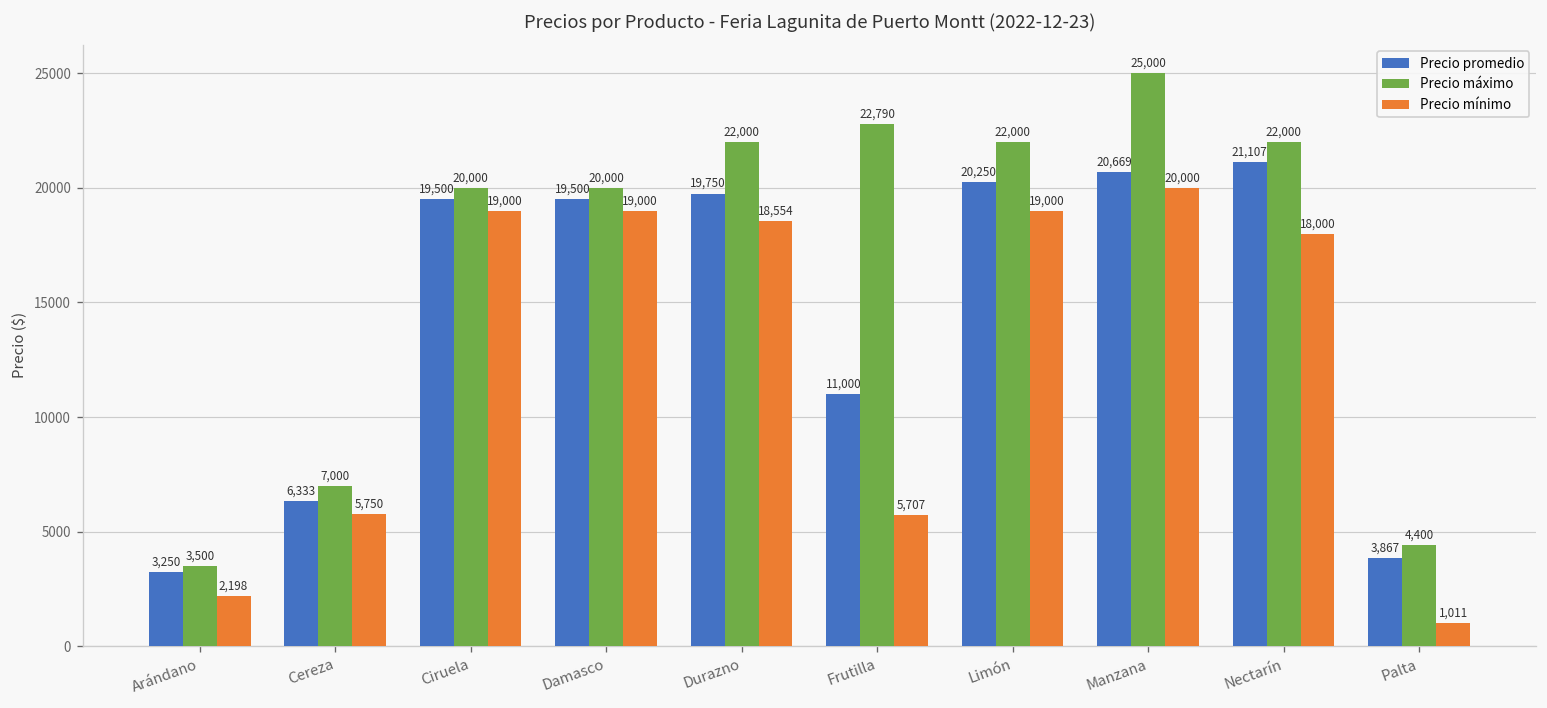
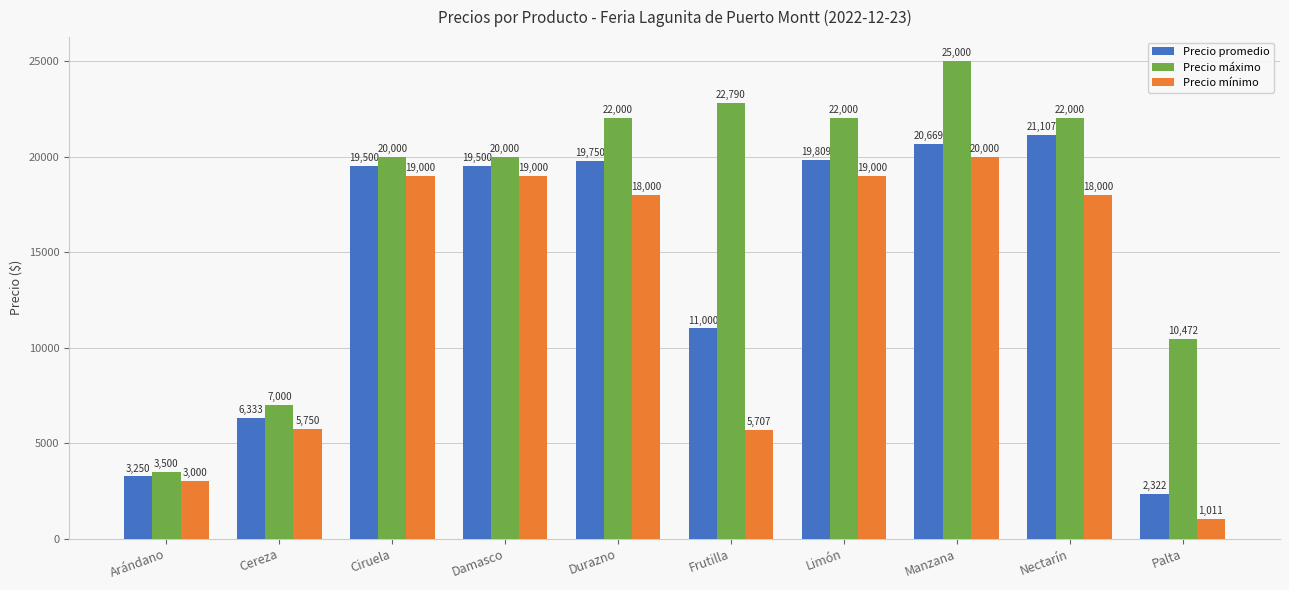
  {
    "Precio promedio": {
      "Arándano": "3,250",
      "Cereza": "6,333",
      "Ciruela": "19,500",
      "Damasco": "19,500",
      "Durazno": "19,750",
      "Frutilla": "11,000",
-     "Limón": "20,250",
+     "Limón": "19,809",
      "Manzana": "20,669",
      "Nectarín": "21,107",
-     "Palta": "3,867"
+     "Palta": "2,322"
    },
    "Precio máximo": {
      "Arándano": "3,500",
      "Cereza": "7,000",
      "Ciruela": "20,000",
      "Damasco": "20,000",
      "Durazno": "22,000",
      "Frutilla": "22,790",
      "Limón": "22,000",
      "Manzana": "25,000",
      "Nectarín": "22,000",
-     "Palta": "4,400"
+     "Palta": "10,472"
    },
    "Precio mínimo": {
-     "Arándano": "2,198",
+     "Arándano": "3,000",
      "Cereza": "5,750",
      "Ciruela": "19,000",
      "Damasco": "19,000",
-     "Durazno": "18,554",
+     "Durazno": "18,000",
      "Frutilla": "5,707",
      "Limón": "19,000",
      "Manzana": "20,000",
      "Nectarín": "18,000",
      "Palta": "1,011"
    }
  }
